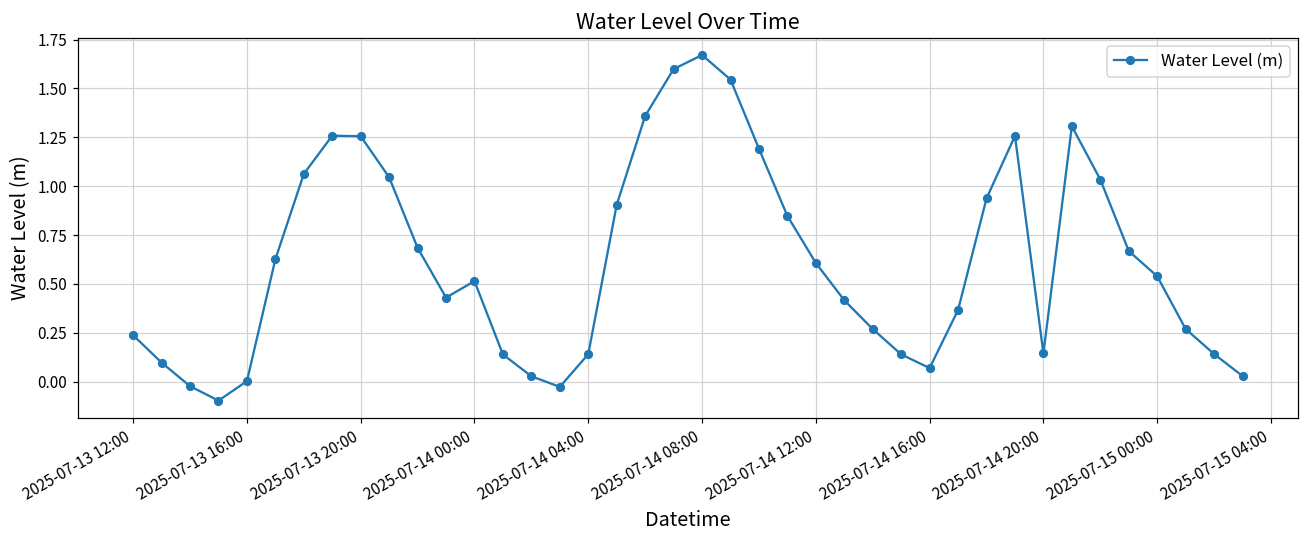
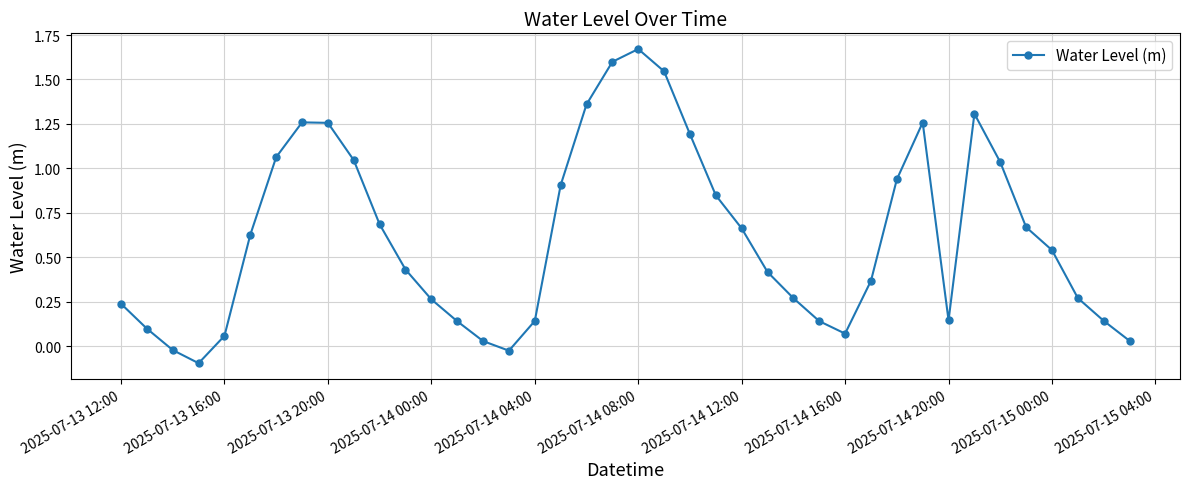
  {
    "2025-07-13 12:00": 0.24,
-   "2025-07-13 16:00": 0.00,
+   "2025-07-13 16:00": 0.06,
    "2025-07-13 20:00": 1.26,
-   "2025-07-14 00:00": 0.51,
+   "2025-07-14 00:00": 0.26,
    "2025-07-14 04:00": 0.14,
    "2025-07-14 08:00": 1.67,
-   "2025-07-14 12:00": 0.61,
+   "2025-07-14 12:00": 0.66,
    "2025-07-14 16:00": 0.07,
    "2025-07-14 20:00": 0.14,
    "2025-07-15 00:00": 0.54
  }
